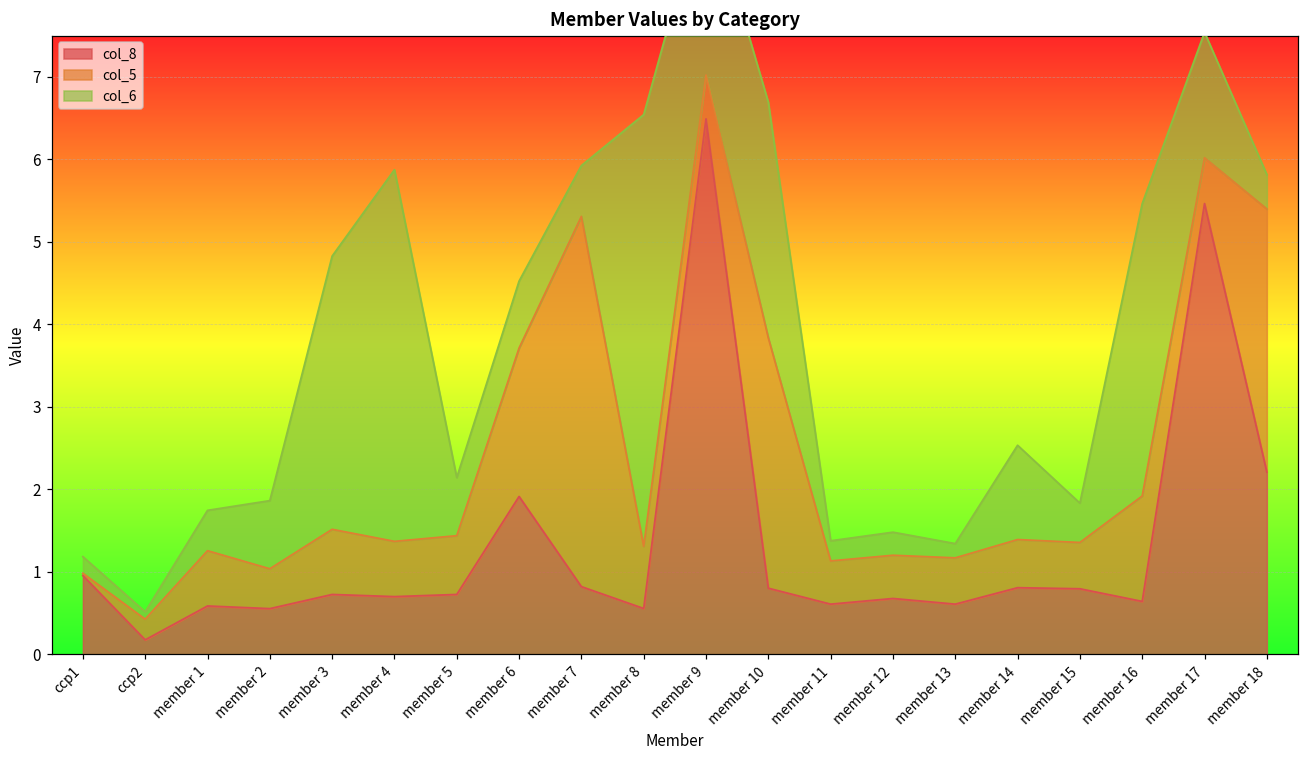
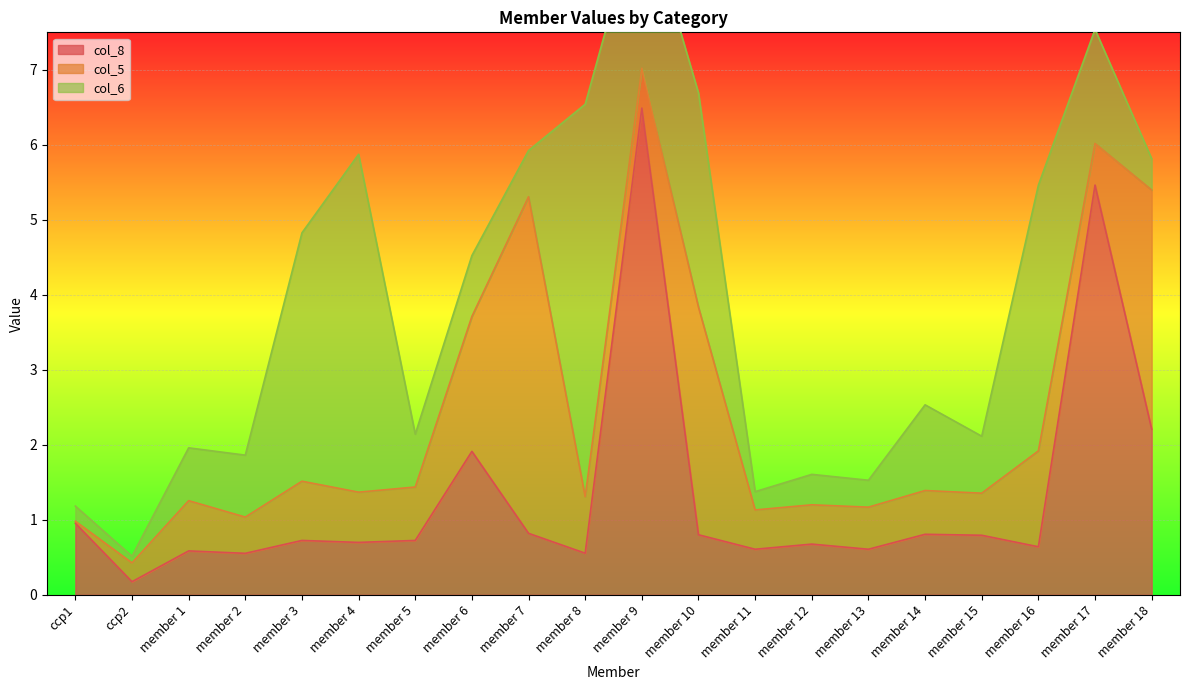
  {
    "col_6": {
      "ccp1": 0.2,
      "ccp2": 0.1,
-     "member 1": 0.5,
+     "member 1": 0.7,
      "member 2": 0.8,
      "member 3": 3.3,
      "member 4": 4.5,
      "member 5": 0.7,
      "member 6": 0.8,
      "member 7": 0.6,
      "member 8": 5.2,
      "member 10": 2.9,
      "member 11": 0.2,
-     "member 12": 0.3,
-     "member 13": 0.2,
+     "member 12": 0.4,
+     "member 13": 0.4,
      "member 14": 1.1,
-     "member 15": 0.5,
+     "member 15": 0.8,
      "member 16": 3.5,
      "member 18": 0.4
    }
  }
